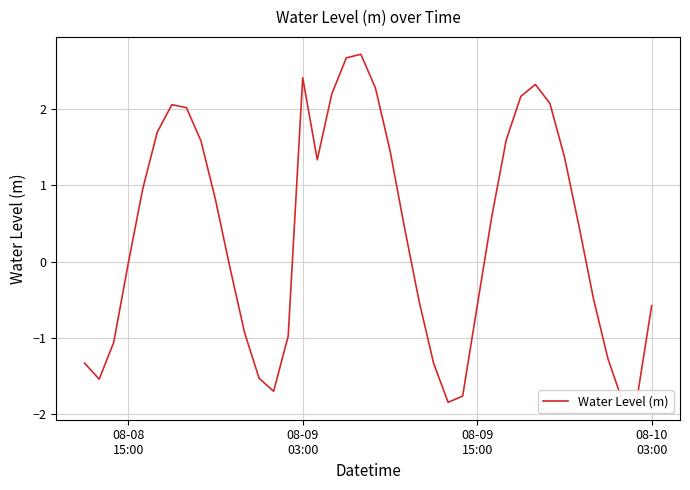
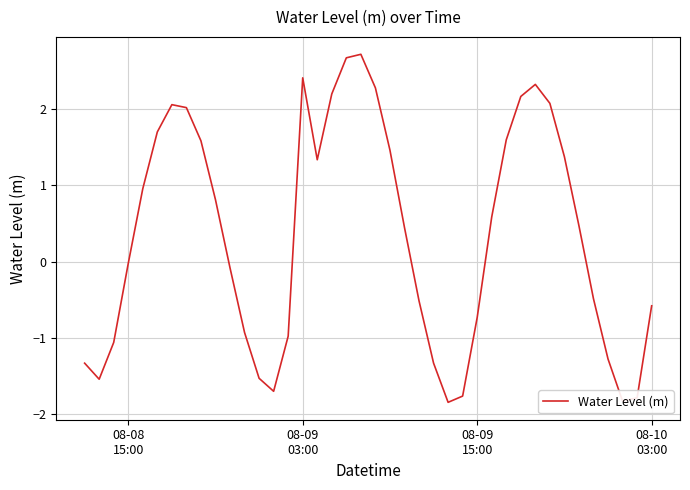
  {
    "08-08 15:00": 0.0,
    "08-09 03:00": 2.4,
-   "08-09 15:00": -0.6,
+   "08-09 15:00": -0.7,
    "08-10 03:00": -0.6
  }
